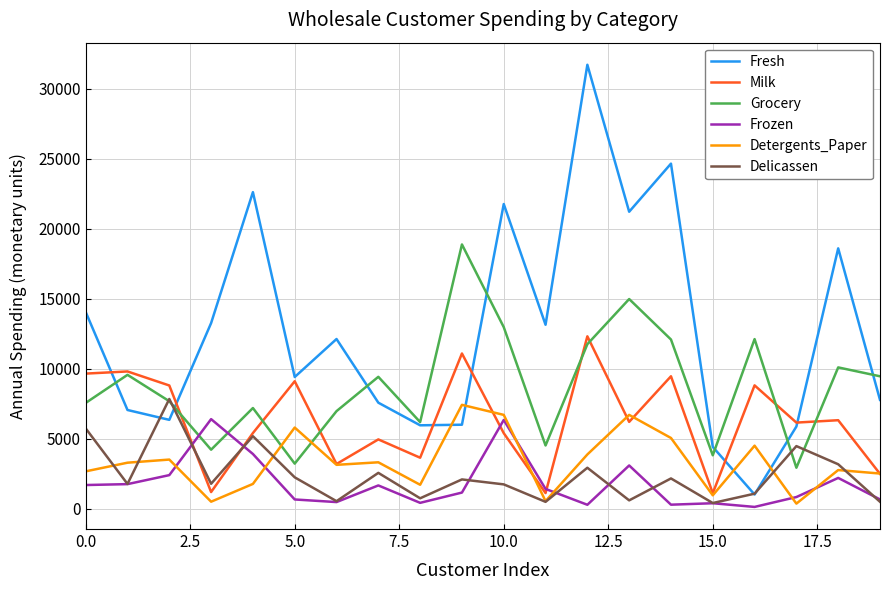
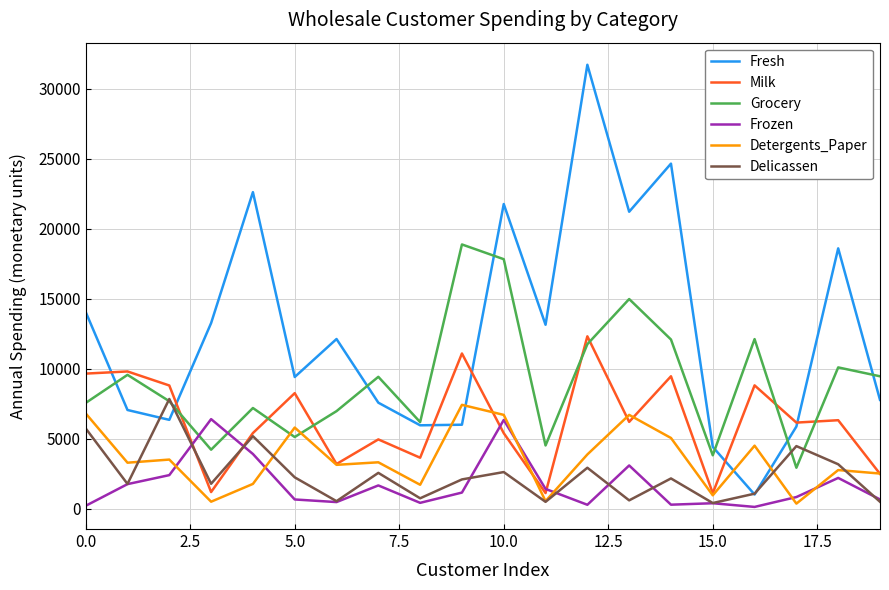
  {
    "Fresh": {
      "0.0": 14100,
      "5.0": 9400,
      "10.0": 21800,
      "15.0": 4400
    },
    "Milk": {
      "0.0": 9700,
-     "5.0": 9100,
+     "5.0": 8300,
      "10.0": 5400
    },
    "Grocery": {
      "0.0": 7600,
-     "5.0": 3200,
-     "10.0": 13000,
+     "5.0": 5100,
+     "10.0": 17800,
      "15.0": 3800
    },
    "Frozen": {
-     "0.0": 1700,
+     "0.0": 200,
      "5.0": 700,
      "10.0": 6300
    },
    "Detergents_Paper": {
-     "0.0": 2700,
+     "0.0": 6800,
      "5.0": 5800,
      "10.0": 6700
    },
    "Delicassen": {
      "0.0": 5700,
      "5.0": 2200,
-     "10.0": 1700
+     "10.0": 2600
    }
  }
